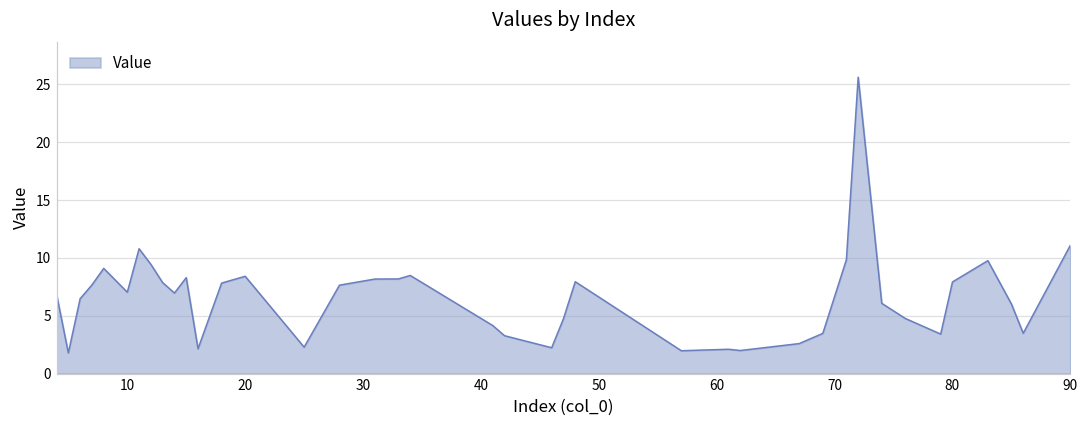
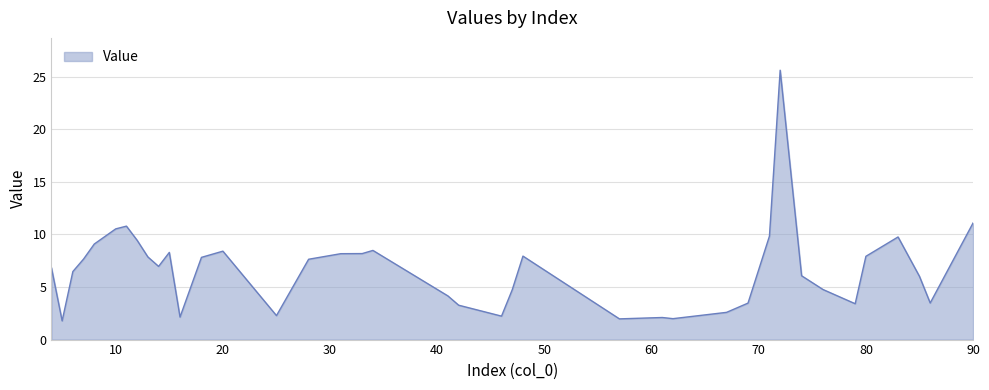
  {
-   "10": 7.0,
+   "10": 10.5,
    "20": 8.4,
    "80": 7.9,
    "90": 11.1
  }
